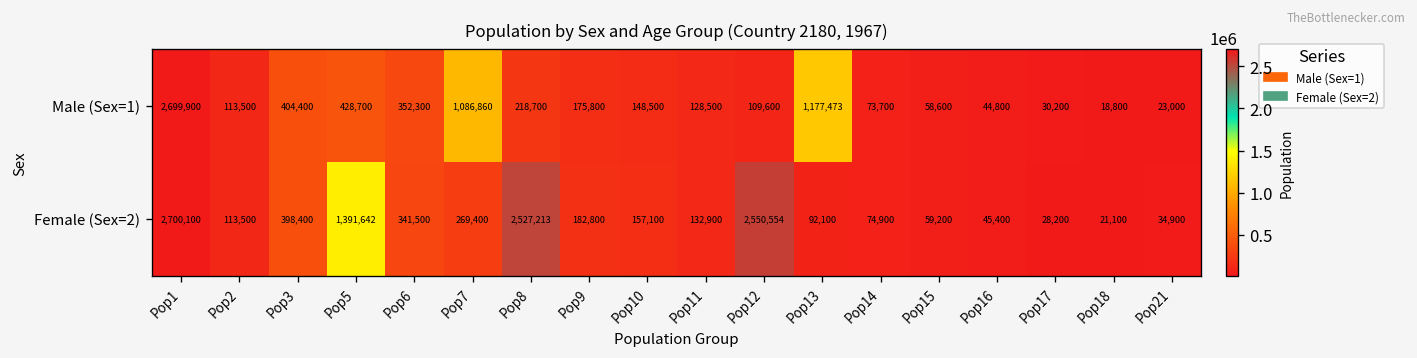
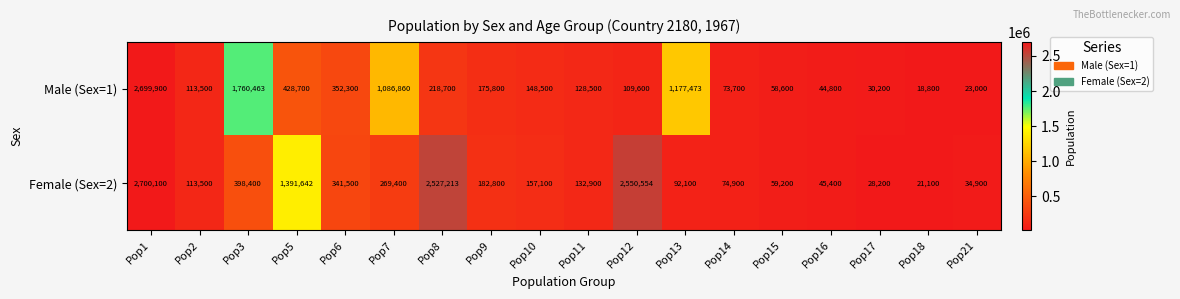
  {
    "Male (Sex=1)": {
      "Pop1": "2,699,900",
      "Pop2": "113,500",
-     "Pop3": "404,400",
+     "Pop3": "1,760,463",
      "Pop5": "428,700",
      "Pop6": "352,300",
      "Pop7": "1,086,860",
      "Pop8": "218,700",
      "Pop9": "175,800",
      "Pop10": "148,500",
      "Pop11": "128,500",
      "Pop12": "109,600",
      "Pop13": "1,177,473",
      "Pop14": "73,700",
      "Pop15": "58,600",
      "Pop16": "44,800",
      "Pop17": "30,200",
      "Pop18": "18,800",
      "Pop21": "23,000"
    },
    "Female (Sex=2)": {
      "Pop1": "2,700,100",
      "Pop2": "113,500",
      "Pop3": "398,400",
      "Pop5": "1,391,642",
      "Pop6": "341,500",
      "Pop7": "269,400",
      "Pop8": "2,527,213",
      "Pop9": "182,800",
      "Pop10": "157,100",
      "Pop11": "132,900",
      "Pop12": "2,550,554",
      "Pop13": "92,100",
      "Pop14": "74,900",
      "Pop15": "59,200",
      "Pop16": "45,400",
      "Pop17": "28,200",
      "Pop18": "21,100",
      "Pop21": "34,900"
    }
  }
